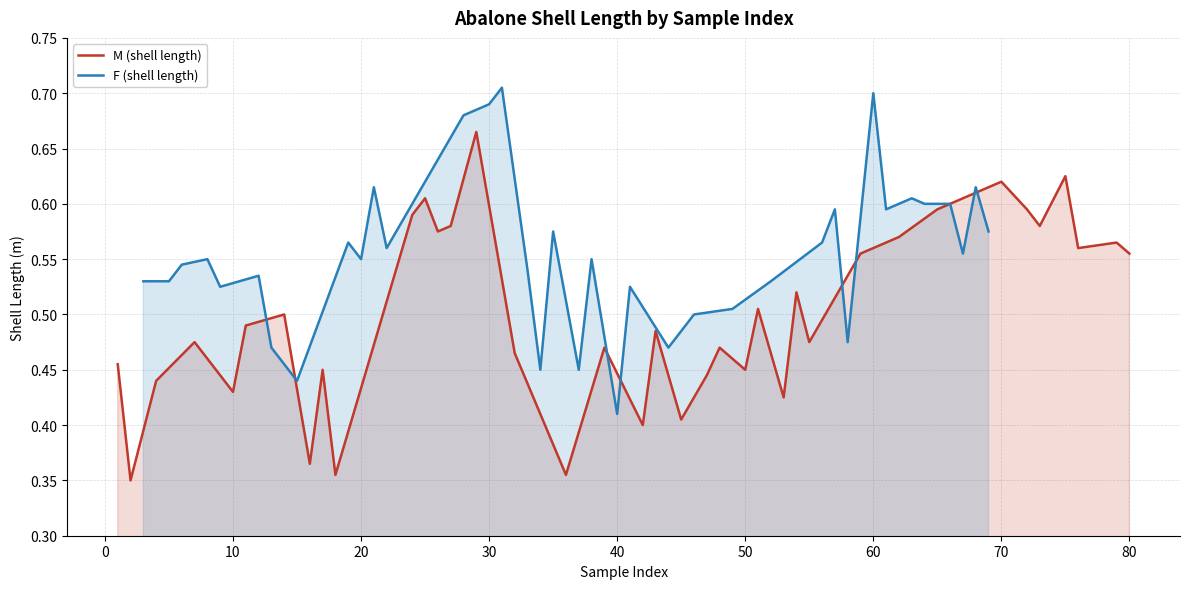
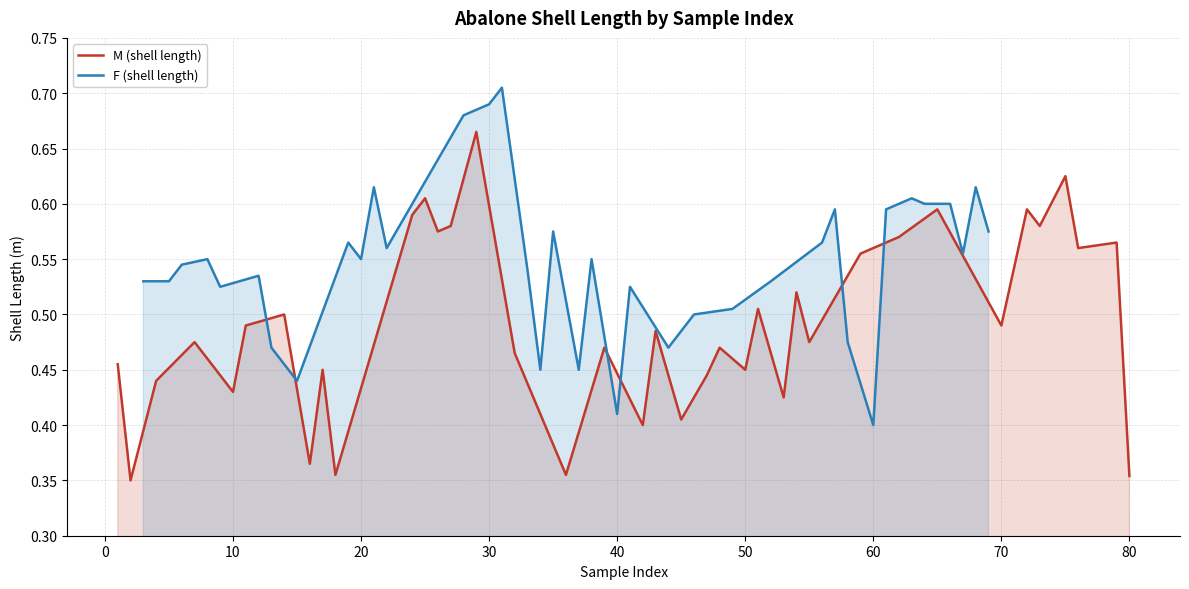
  {
    "M (shell length)": {
      "10": 0.430,
      "50": 0.450,
-     "70": 0.62,
-     "80": 0.555
+     "70": 0.49,
+     "80": 0.354
    },
    "F (shell length)": {
      "20": 0.550,
      "30": 0.690,
      "40": 0.410,
-     "60": 0.7
+     "60": 0.4
    }
  }
